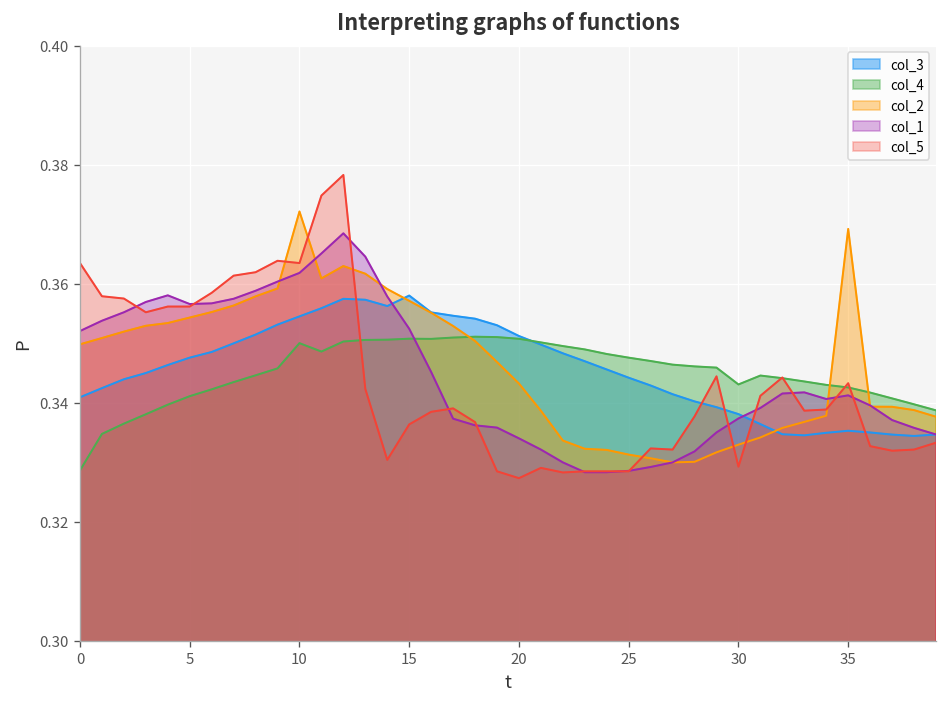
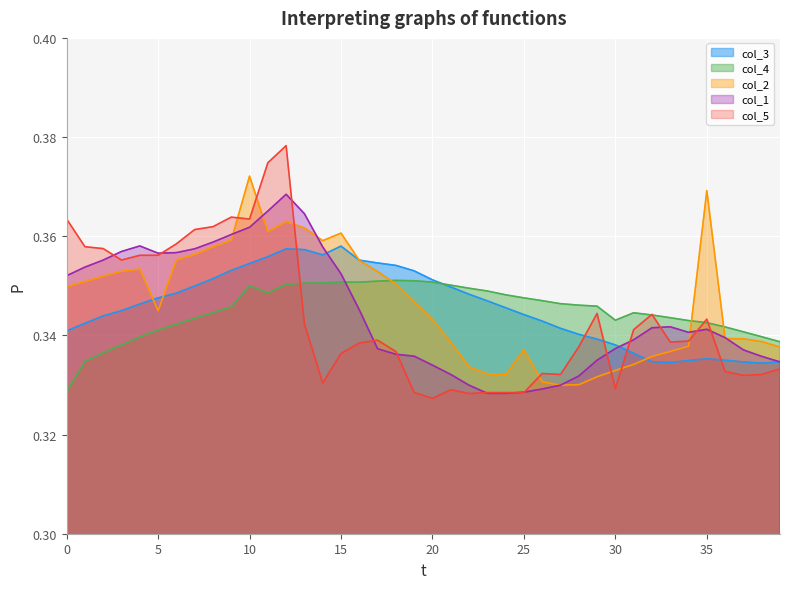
  {
    "col_3": {
      "0": 0.341,
      "5": 0.348,
      "10": 0.355,
      "15": 0.358,
      "25": 0.344,
      "30": 0.338,
      "35": 0.335
    },
    "col_4": {
      "0": 0.329,
      "5": 0.341,
      "10": 0.350,
      "15": 0.351,
      "25": 0.348,
      "30": 0.343,
      "35": 0.343
    },
    "col_2": {
      "0": 0.350,
-     "5": 0.354,
+     "5": 0.345,
      "10": 0.372,
-     "15": 0.357,
+     "15": 0.361,
      "20": 0.343,
-     "25": 0.331,
+     "25": 0.337,
      "30": 0.333,
      "35": 0.369
    },
    "col_1": {
      "0": 0.352,
      "10": 0.362,
      "15": 0.352,
      "20": 0.334,
      "30": 0.337,
      "35": 0.341
    },
    "col_5": {
      "0": 0.363,
      "10": 0.363,
      "15": 0.336,
      "20": 0.327,
      "30": 0.329,
      "35": 0.343
    }
  }
